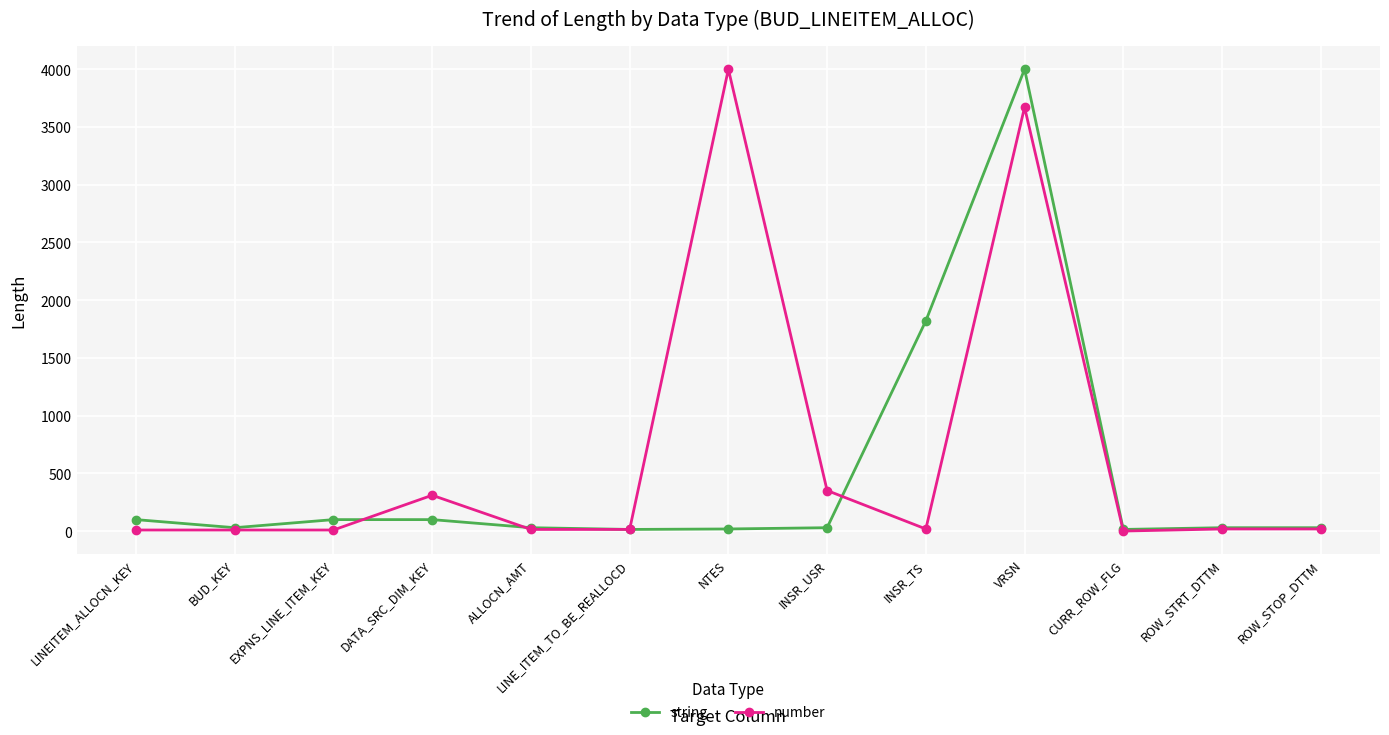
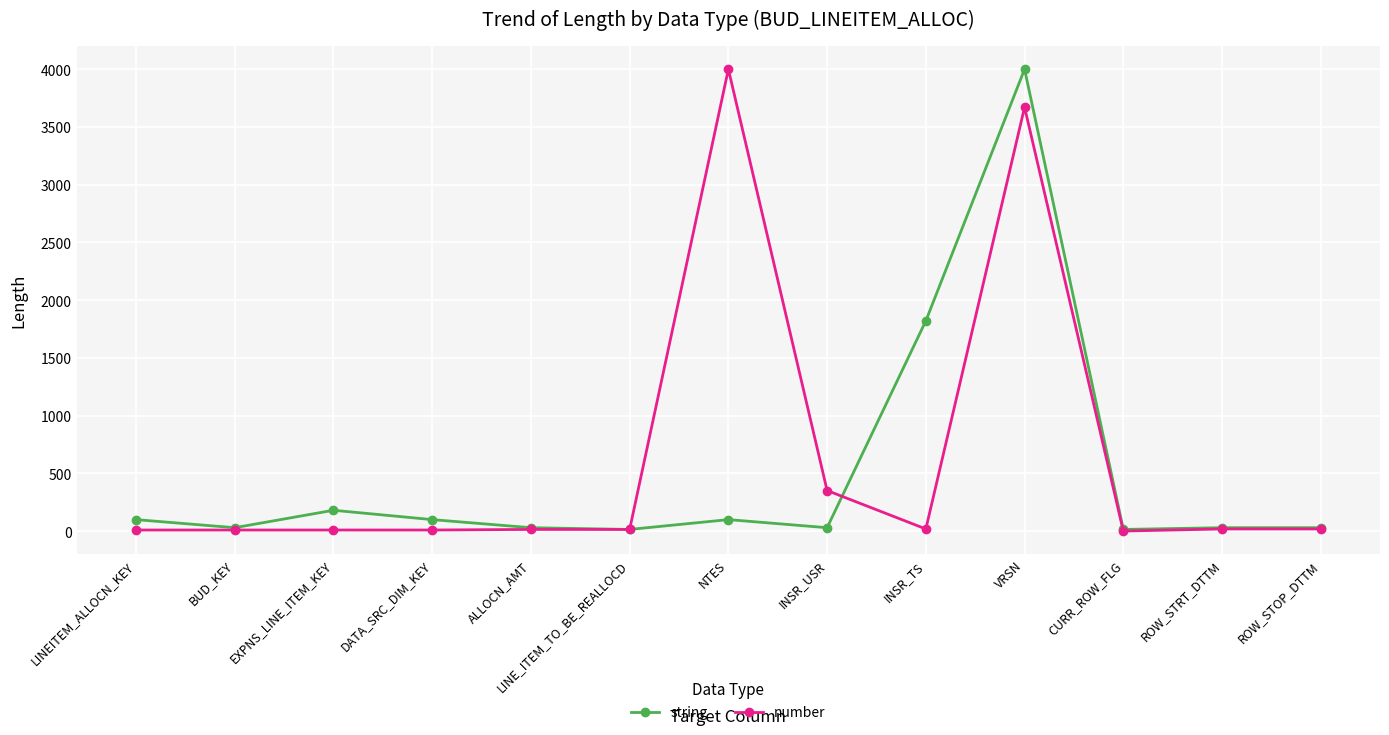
  {
    "string": {
      "LINEITEM_ALLOCN_KEY": 100,
-     "EXPNS_LINE_ITEM_KEY": 100,
+     "EXPNS_LINE_ITEM_KEY": 180,
      "DATA_SRC_DIM_KEY": 100,
-     "NTES": 20,
+     "NTES": 100,
      "INSR_USR": 30,
      "INSR_TS": 1820,
      "VRSN": 4000
    },
    "number": {
      "LINEITEM_ALLOCN_KEY": 10,
      "EXPNS_LINE_ITEM_KEY": 10,
-     "DATA_SRC_DIM_KEY": 310,
+     "DATA_SRC_DIM_KEY": 10,
      "NTES": 4000,
      "INSR_USR": 350,
      "INSR_TS": 20,
      "VRSN": 3670
    }
  }
